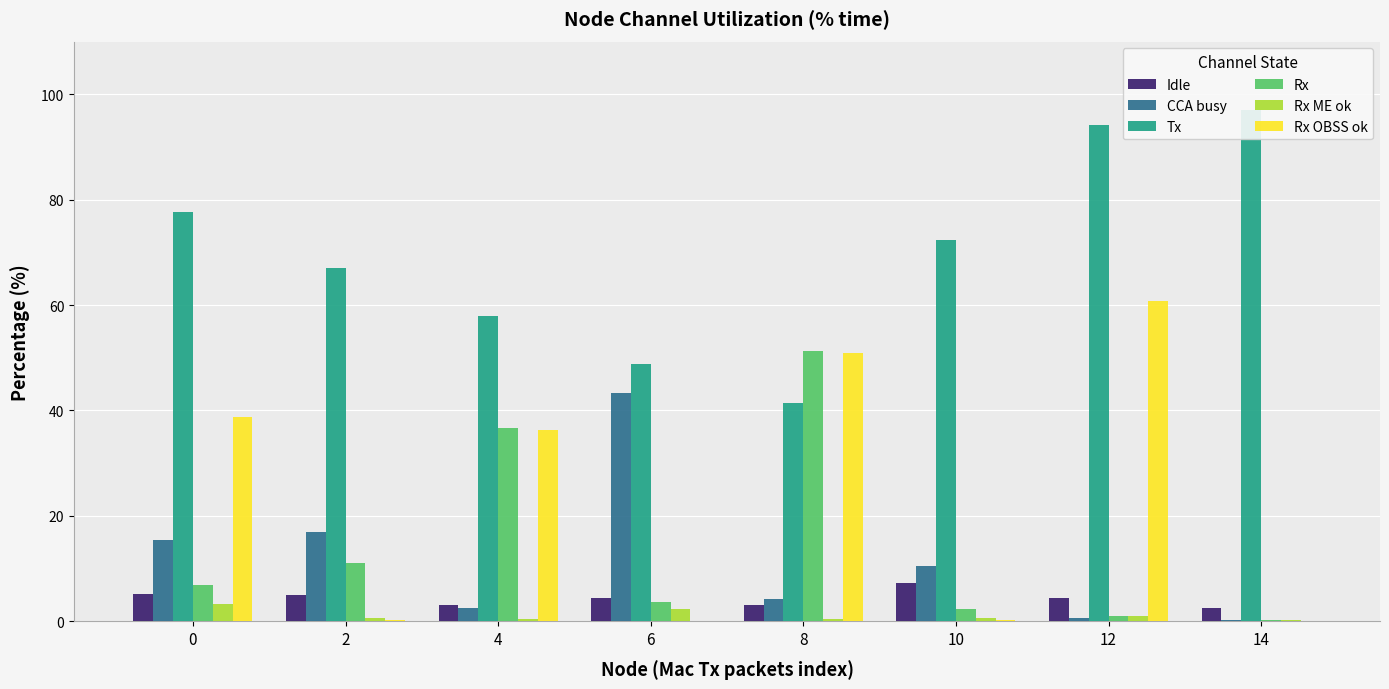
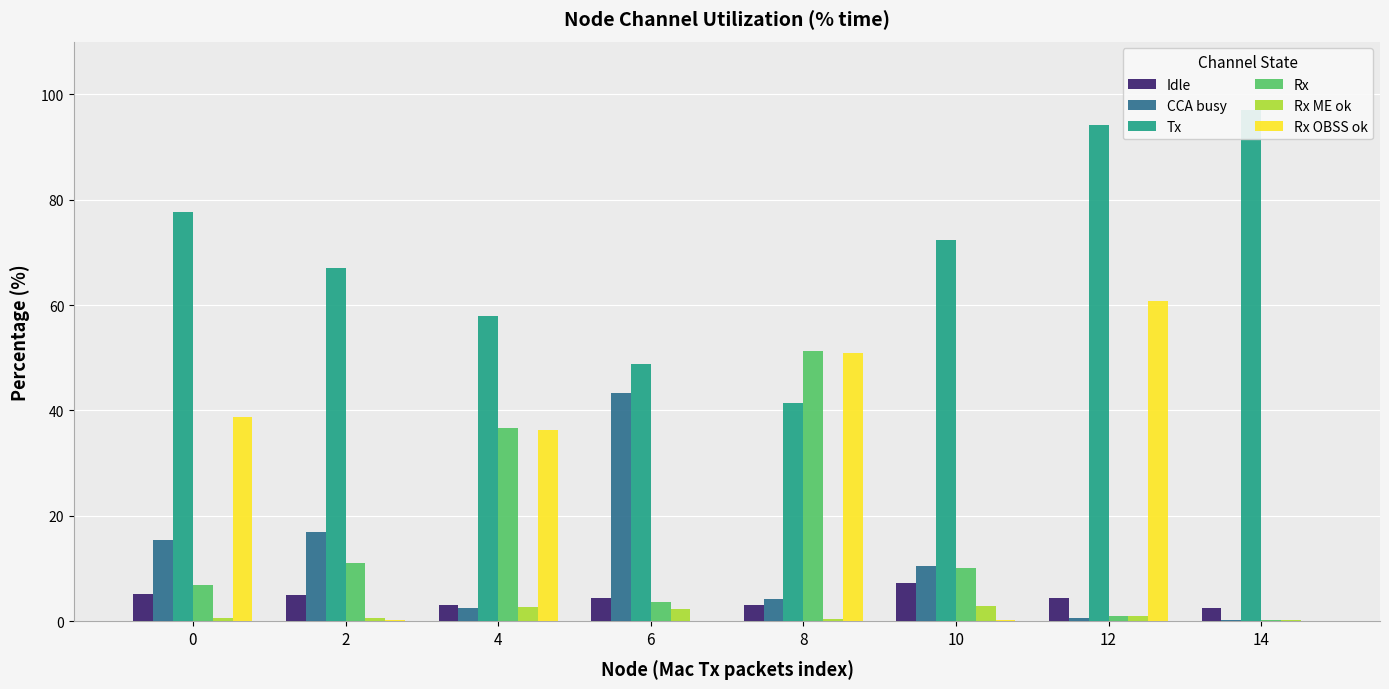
  {
    "Idle": {
      "0": 5,
      "2": 5,
      "4": 3,
      "6": 4,
      "8": 3,
      "10": 7,
      "12": 4,
      "14": 3
    },
    "Rx": {
      "0": 7,
      "2": 11,
      "4": 37,
      "6": 4,
      "8": 51,
-     "10": 2,
+     "10": 10,
      "12": 1
    },
    "Rx ME ok": {
-     "0": 3,
+     "0": 1,
      "2": 1,
-     "4": 0,
+     "4": 3,
      "6": 2,
-     "10": 1,
+     "10": 3,
      "12": 1
    },
    "Rx OBSS ok": {
      "0": 39,
      "4": 36,
      "8": 51,
      "12": 61,
      "14": 0
    }
  }
